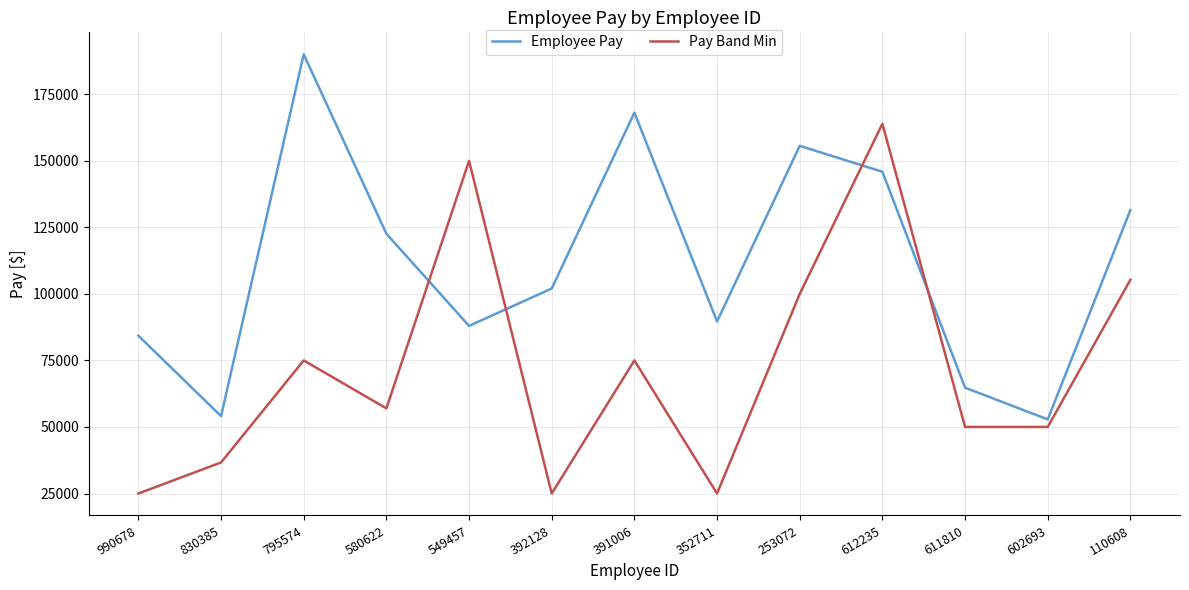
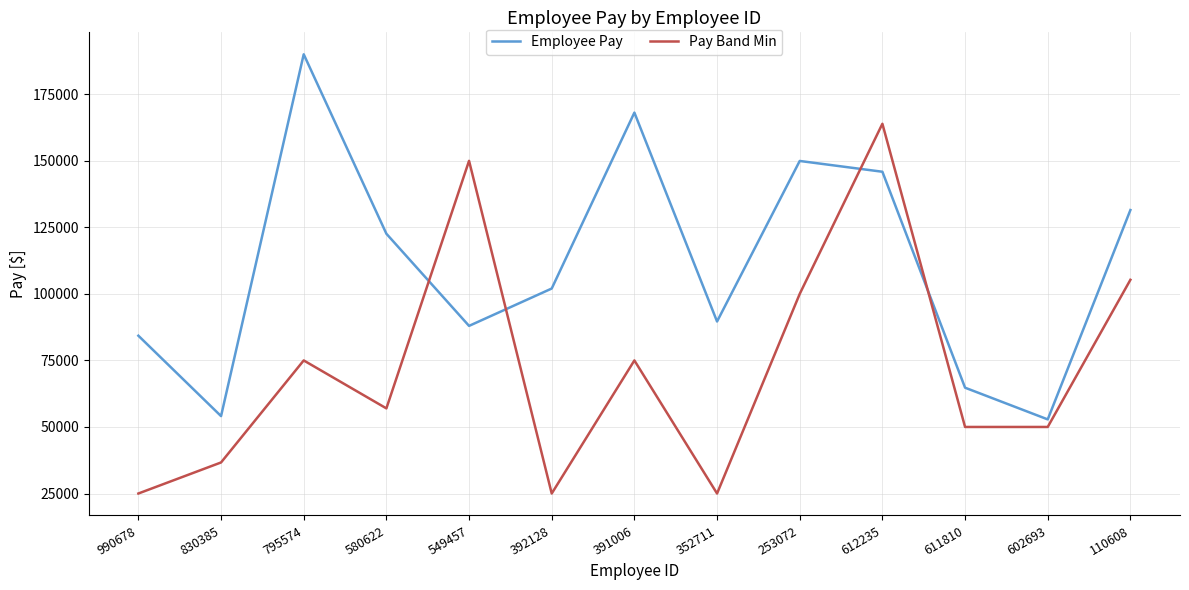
  {
    "Employee Pay": {
      "990678": 84000,
      "830385": 54000,
      "795574": 190000,
      "580622": 123000,
      "549457": 88000,
      "392128": 102000,
      "391006": 168000,
      "352711": 90000,
-     "253072": 156000,
+     "253072": 150000,
      "612235": 146000,
      "611810": 65000,
      "602693": 53000,
      "110608": 132000
    },
    "Pay Band Min": {
      "990678": 25000,
      "830385": 37000,
      "795574": 75000,
      "580622": 57000,
      "549457": 150000,
      "392128": 25000,
      "391006": 75000,
      "352711": 25000,
      "253072": 100000,
      "612235": 164000,
      "611810": 50000,
      "602693": 50000,
      "110608": 105000
    }
  }
